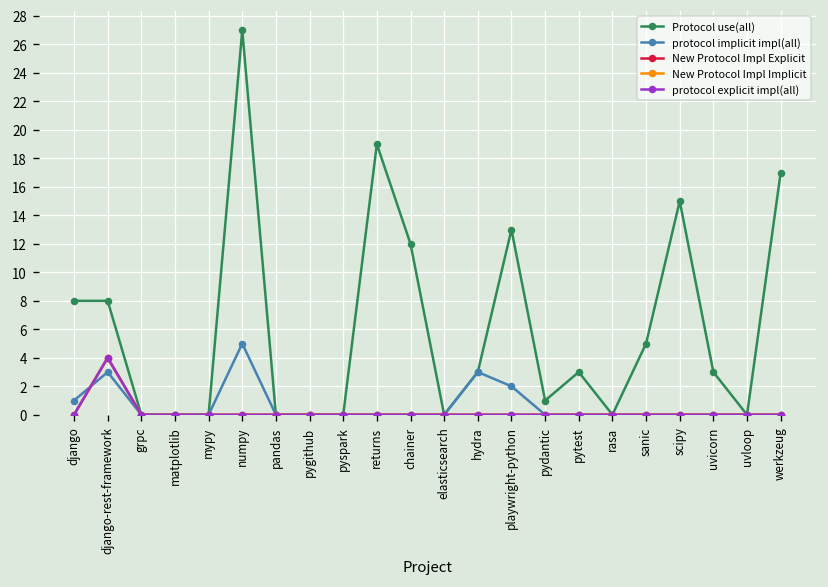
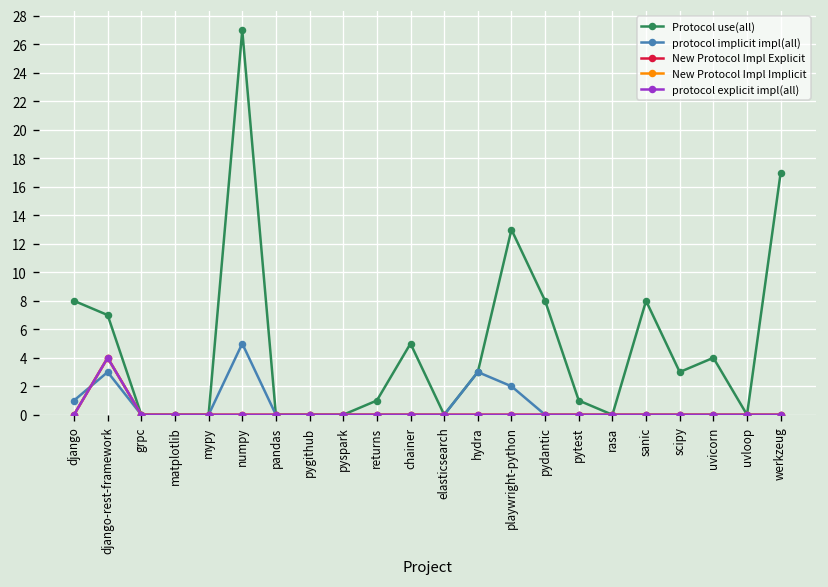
  {
    "Protocol use(all)": {
      "django": 8,
-     "django-rest-framework": 8,
+     "django-rest-framework": 7,
      "numpy": 27,
-     "returns": 19,
-     "chainer": 12,
+     "returns": 1,
+     "chainer": 5,
      "playwright-python": 13,
-     "pydantic": 1,
-     "pytest": 3,
-     "sanic": 5,
-     "scipy": 15,
-     "uvicorn": 3,
+     "pydantic": 8,
+     "pytest": 1,
+     "sanic": 8,
+     "scipy": 3,
+     "uvicorn": 4,
      "werkzeug": 17
    },
    "protocol implicit impl(all)": {
      "django": 1,
      "django-rest-framework": 3,
      "numpy": 5,
      "playwright-python": 2
    },
    "protocol explicit impl(all)": {
      "django": 0,
      "django-rest-framework": 4,
      "numpy": 0,
      "hydra": 0,
      "playwright-python": 0
    }
  }
